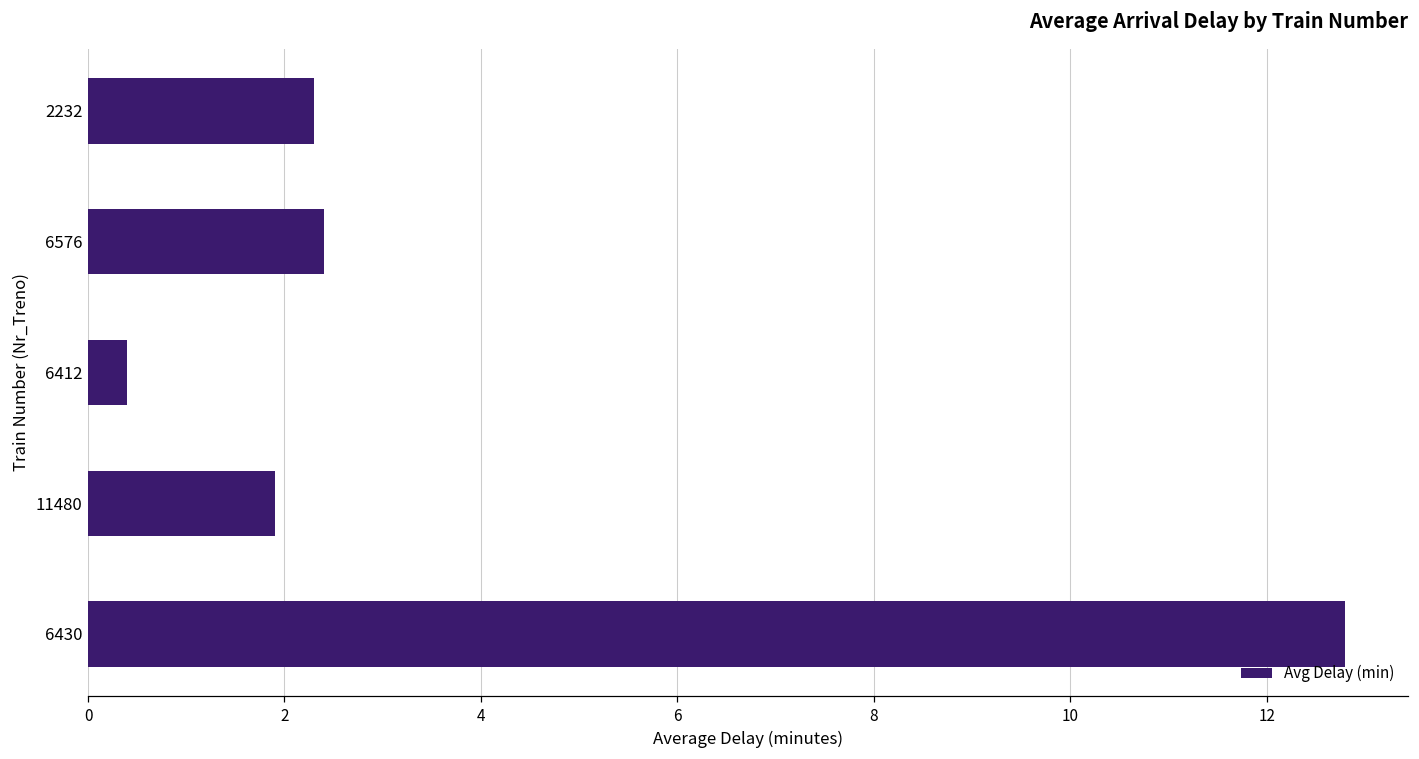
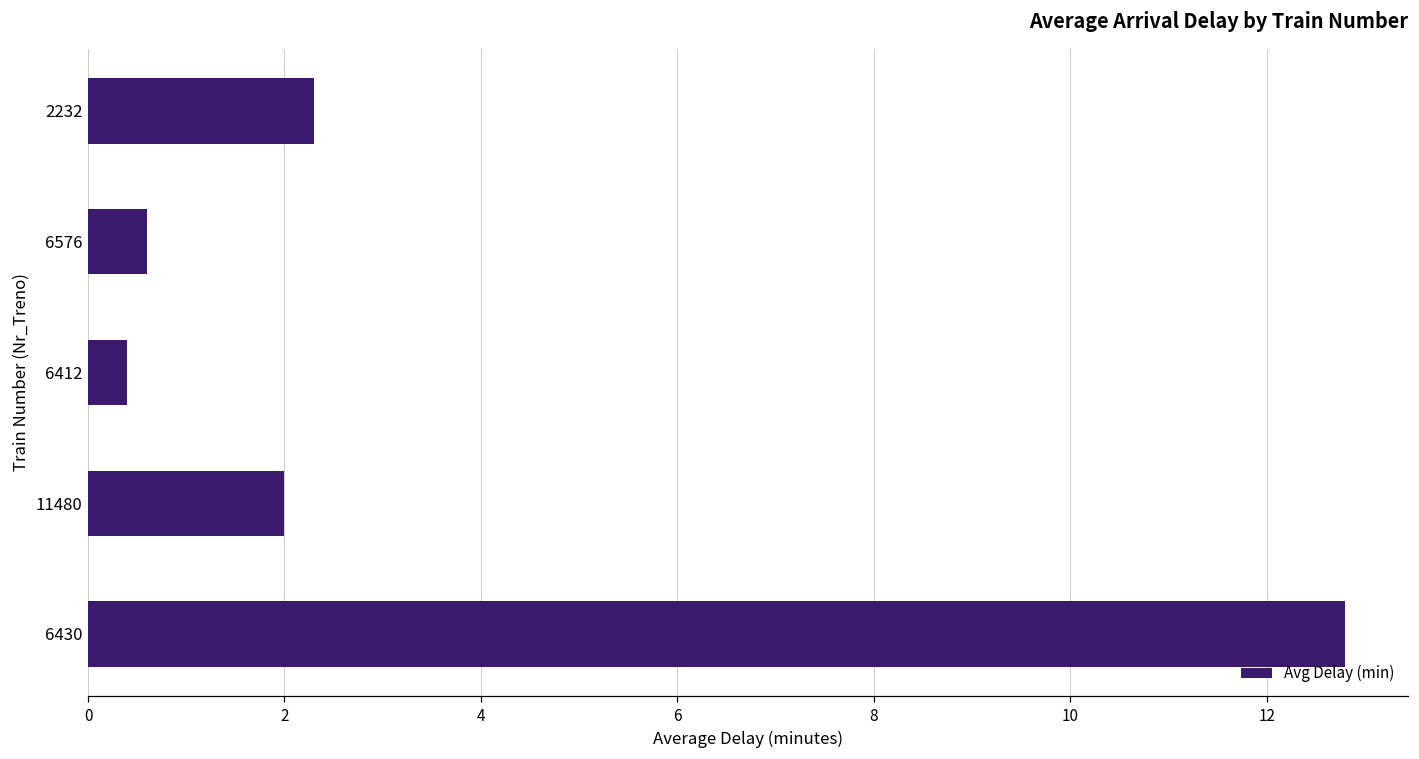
  {
    "2232": 2.3,
-   "6576": 2.4,
+   "6576": 0.6,
    "6412": 0.4,
-   "11480": 1.9,
+   "11480": 2.0,
    "6430": 12.8
  }
